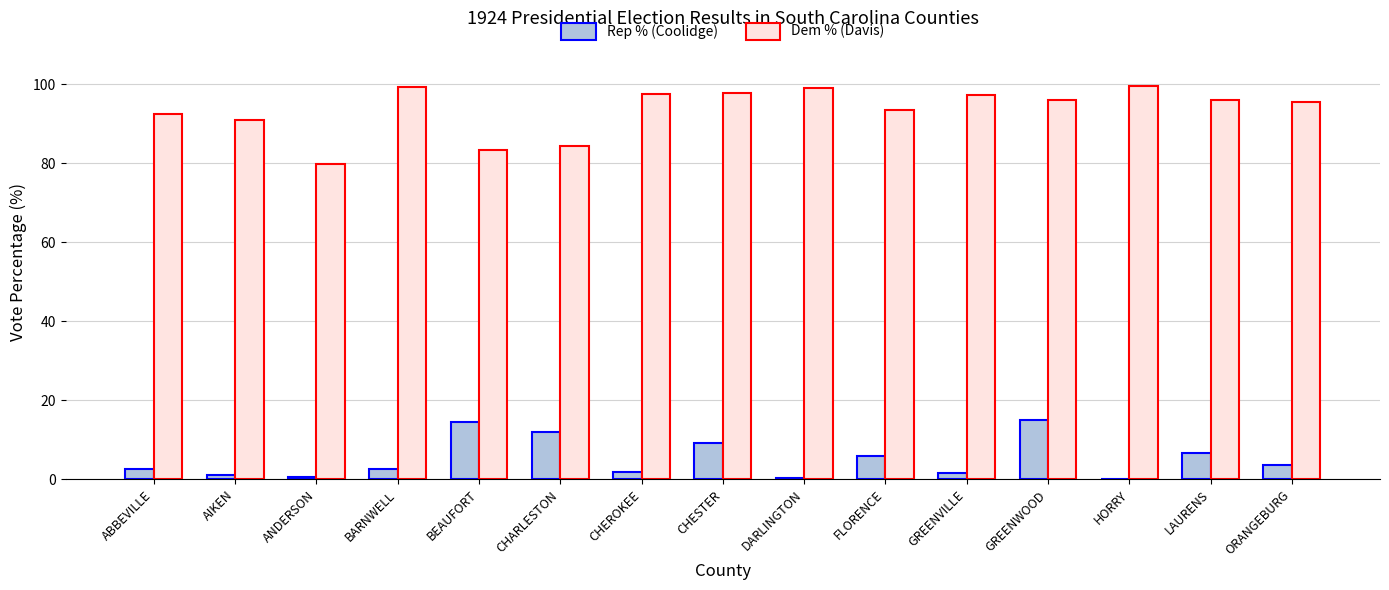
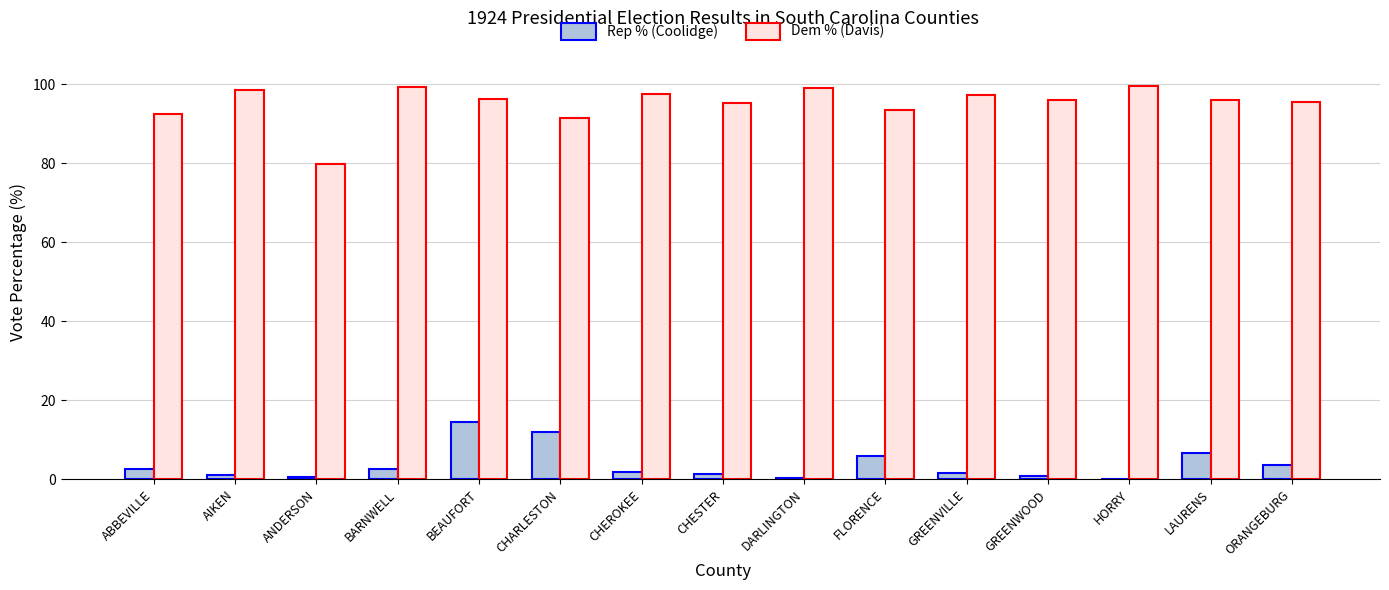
  {
    "Rep % (Coolidge)": {
      "ABBEVILLE": 3,
      "AIKEN": 1,
      "BARNWELL": 3,
      "BEAUFORT": 15,
      "CHARLESTON": 12,
      "CHEROKEE": 2,
-     "CHESTER": 9,
+     "CHESTER": 1,
      "FLORENCE": 6,
      "GREENVILLE": 2,
-     "GREENWOOD": 15,
+     "GREENWOOD": 1,
      "LAURENS": 7,
      "ORANGEBURG": 4
    },
    "Dem % (Davis)": {
      "ABBEVILLE": 92,
-     "AIKEN": 91,
+     "AIKEN": 99,
      "ANDERSON": 80,
      "BARNWELL": 99,
-     "BEAUFORT": 83,
-     "CHARLESTON": 84,
+     "BEAUFORT": 96,
+     "CHARLESTON": 92,
      "CHEROKEE": 98,
-     "CHESTER": 98,
+     "CHESTER": 95,
      "DARLINGTON": 99,
      "FLORENCE": 94,
      "GREENVILLE": 97,
      "GREENWOOD": 96,
      "HORRY": 100,
      "LAURENS": 96,
      "ORANGEBURG": 96
    }
  }
